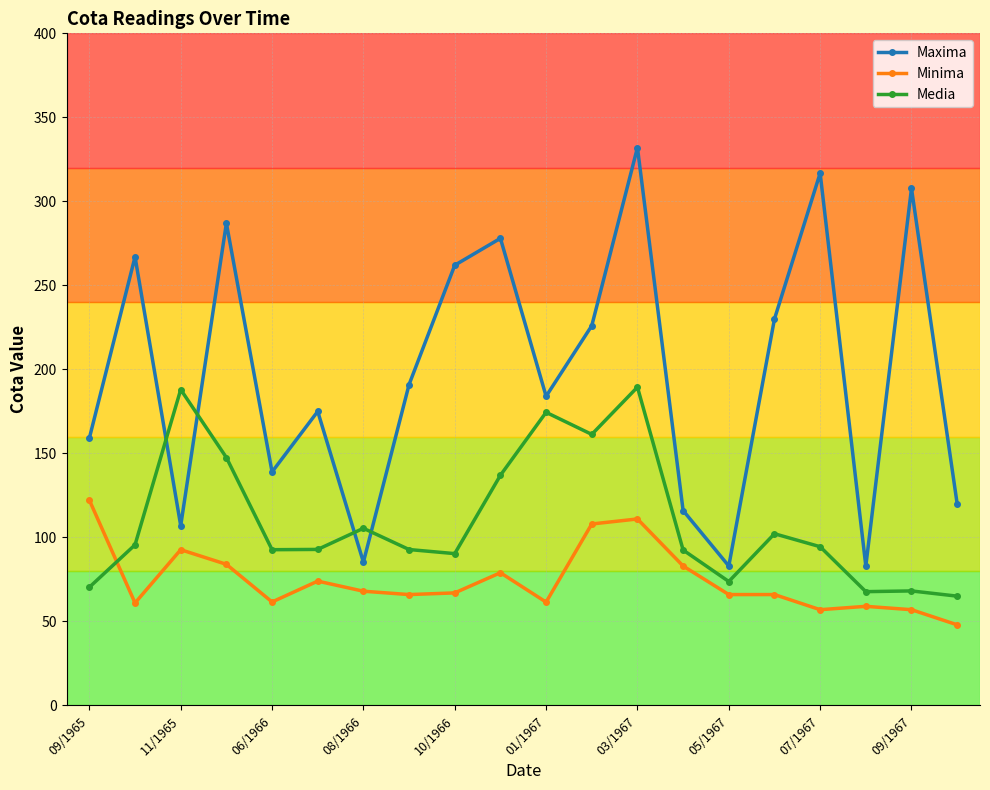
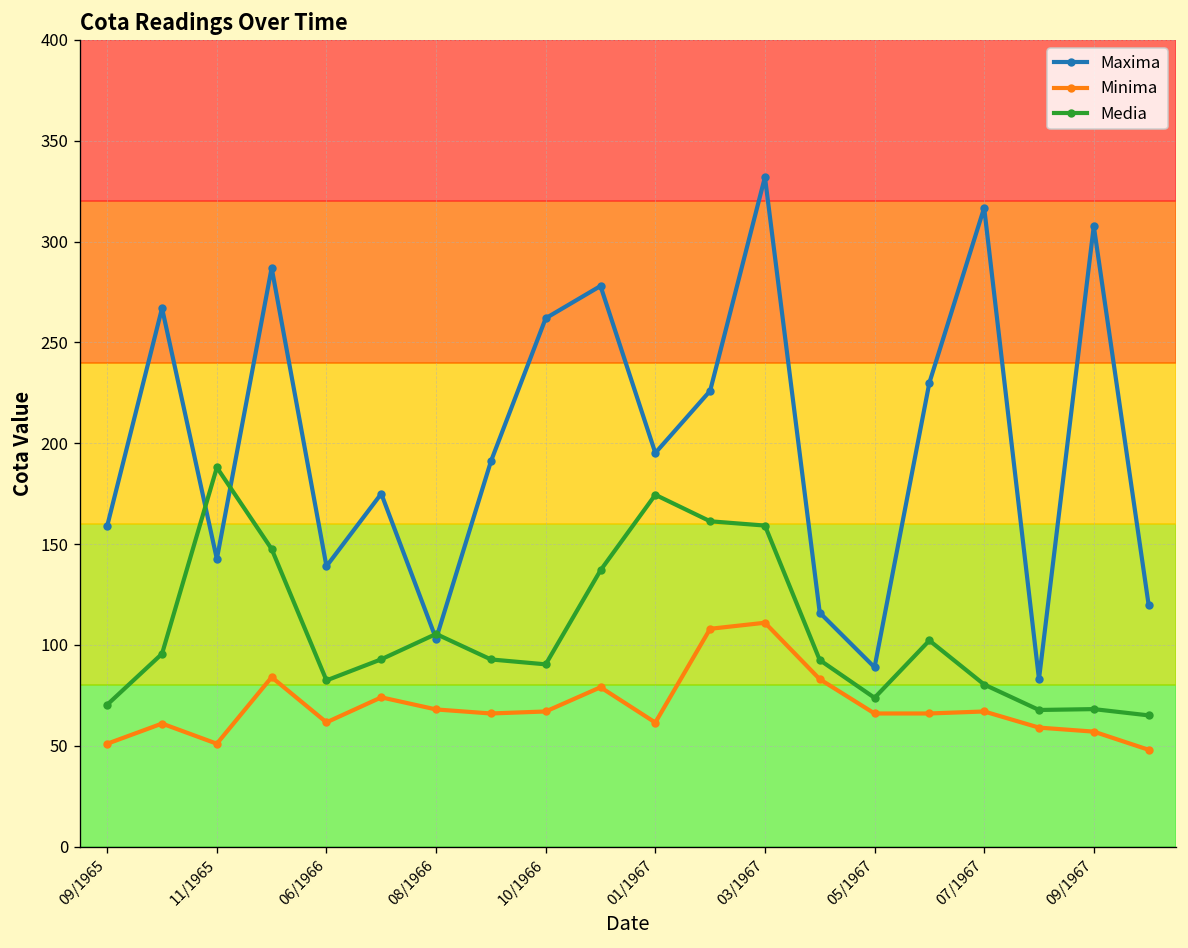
  {
    "Maxima": {
      "09/1965": 159,
-     "11/1965": 107,
+     "11/1965": 143,
      "06/1966": 139,
-     "08/1966": 85,
+     "08/1966": 103,
      "10/1966": 262,
-     "01/1967": 184,
+     "01/1967": 195,
      "03/1967": 332,
-     "05/1967": 83,
+     "05/1967": 89,
      "07/1967": 317,
      "09/1967": 308
    },
    "Minima": {
-     "09/1965": 122,
-     "11/1965": 93,
+     "09/1965": 51,
+     "11/1965": 51,
      "06/1966": 62,
      "08/1966": 68,
      "10/1966": 67,
      "01/1967": 62,
      "03/1967": 111,
      "05/1967": 66,
-     "07/1967": 57,
+     "07/1967": 67,
      "09/1967": 57
    },
    "Media": {
      "09/1965": 70,
      "11/1965": 188,
-     "06/1966": 93,
+     "06/1966": 82,
      "08/1966": 105,
      "10/1966": 90,
      "01/1967": 174,
-     "03/1967": 189,
+     "03/1967": 159,
      "05/1967": 74,
-     "07/1967": 94,
+     "07/1967": 80,
      "09/1967": 68
    }
  }
